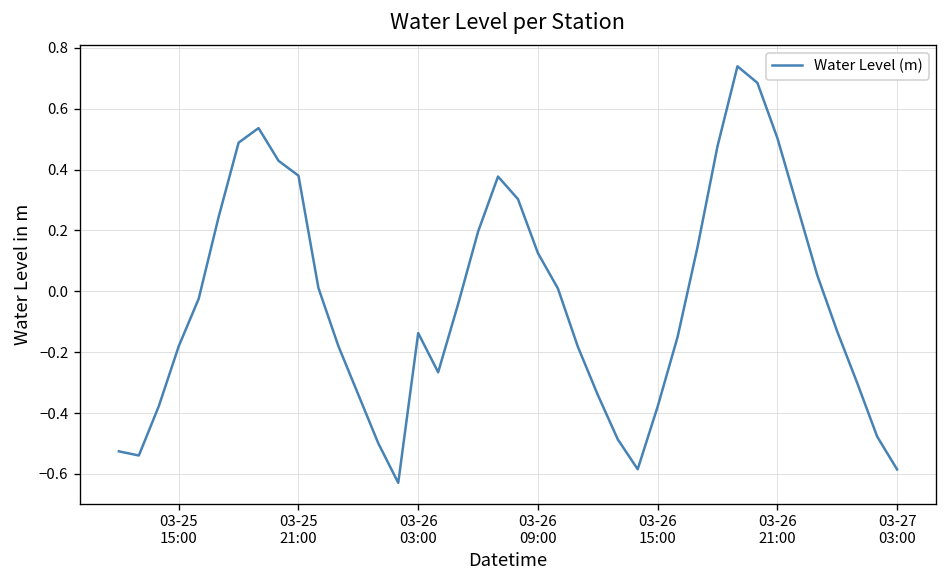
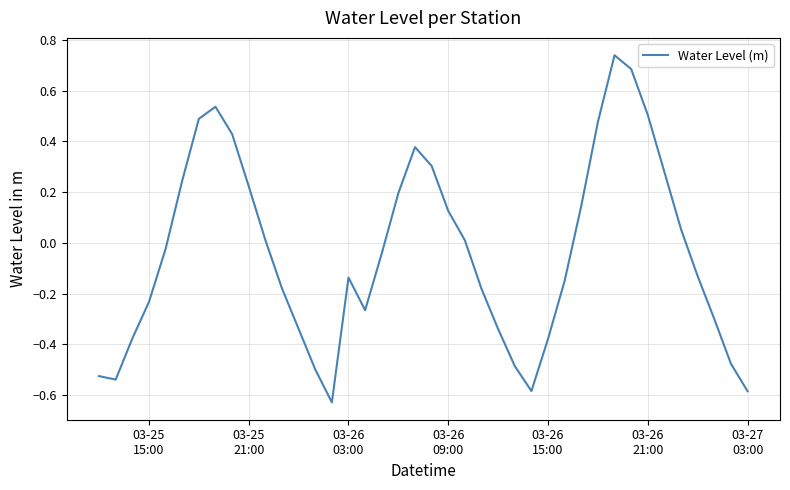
  {
-   "03-25 15:00": -0.18,
-   "03-25 21:00": 0.38,
+   "03-25 15:00": -0.23,
+   "03-25 21:00": 0.22,
    "03-26 03:00": -0.14,
    "03-26 09:00": 0.13,
    "03-26 15:00": -0.38,
    "03-26 21:00": 0.50,
    "03-27 03:00": -0.59
  }
